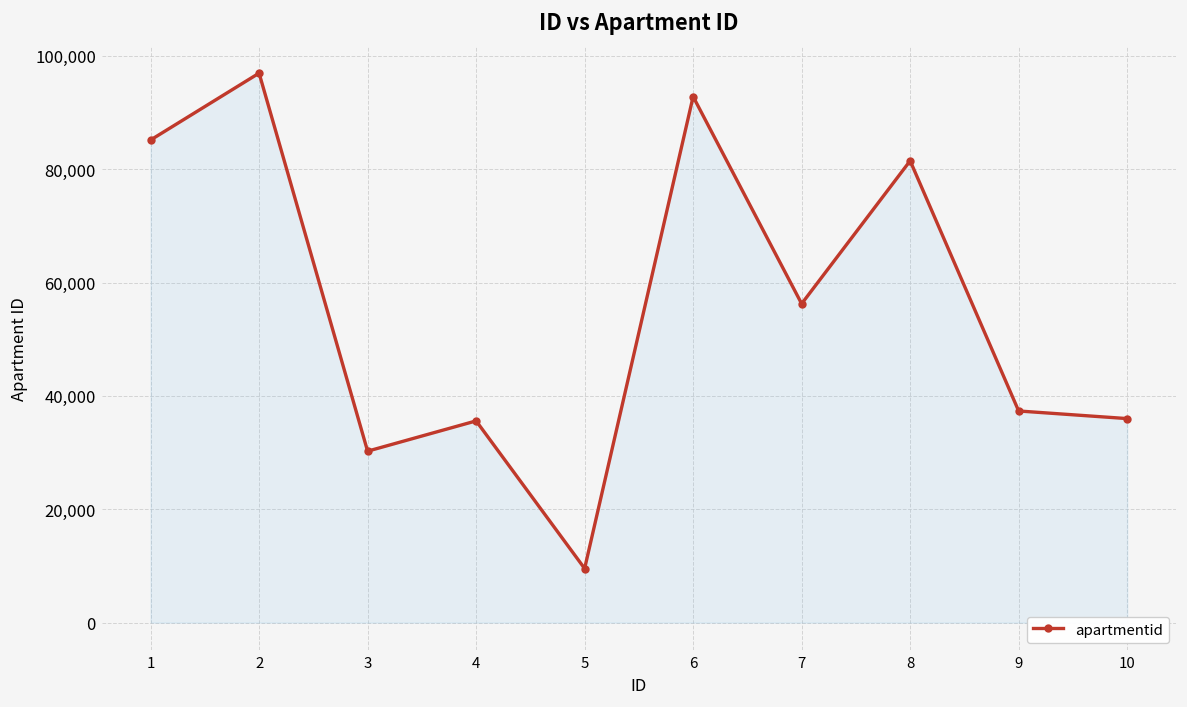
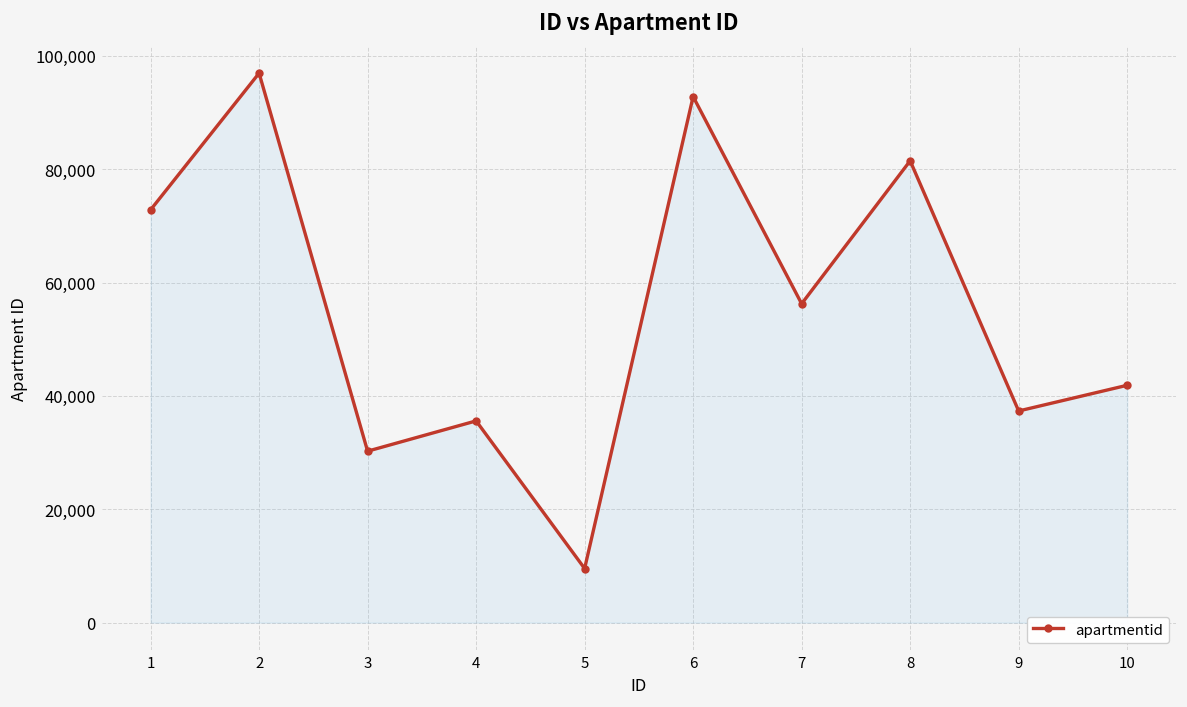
  {
-   "1": "85,000",
+   "1": "73,000",
    "2": "97,000",
    "3": "30,000",
    "4": "36,000",
    "5": "10,000",
    "6": "93,000",
    "7": "56,000",
    "8": "81,000",
    "9": "37,000",
-   "10": "36,000"
+   "10": "42,000"
  }
